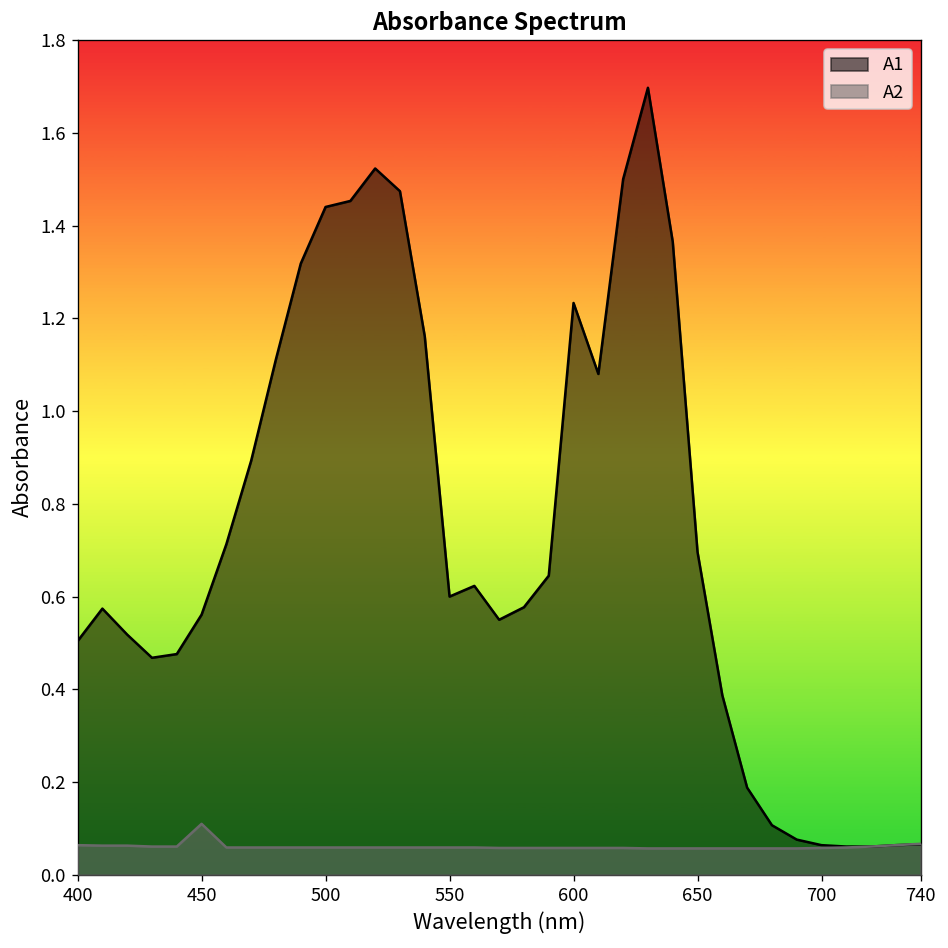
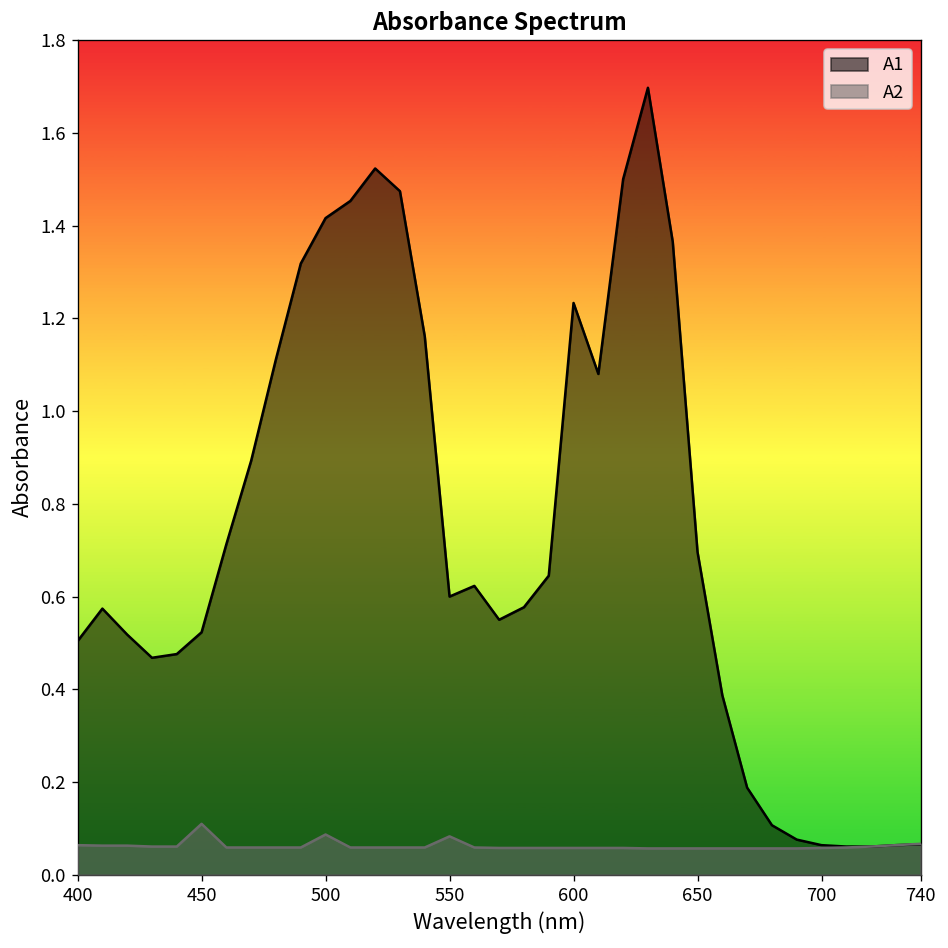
  {
    "A1": {
      "400": 0.50,
-     "450": 0.56,
-     "500": 1.44,
+     "450": 0.52,
+     "500": 1.42,
      "550": 0.60,
      "600": 1.23,
      "650": 0.70
    },
    "A2": {
      "400": 0.06,
      "450": 0.11,
-     "500": 0.06,
-     "550": 0.06,
+     "500": 0.09,
+     "550": 0.08,
      "600": 0.06,
      "650": 0.06
    }
  }
